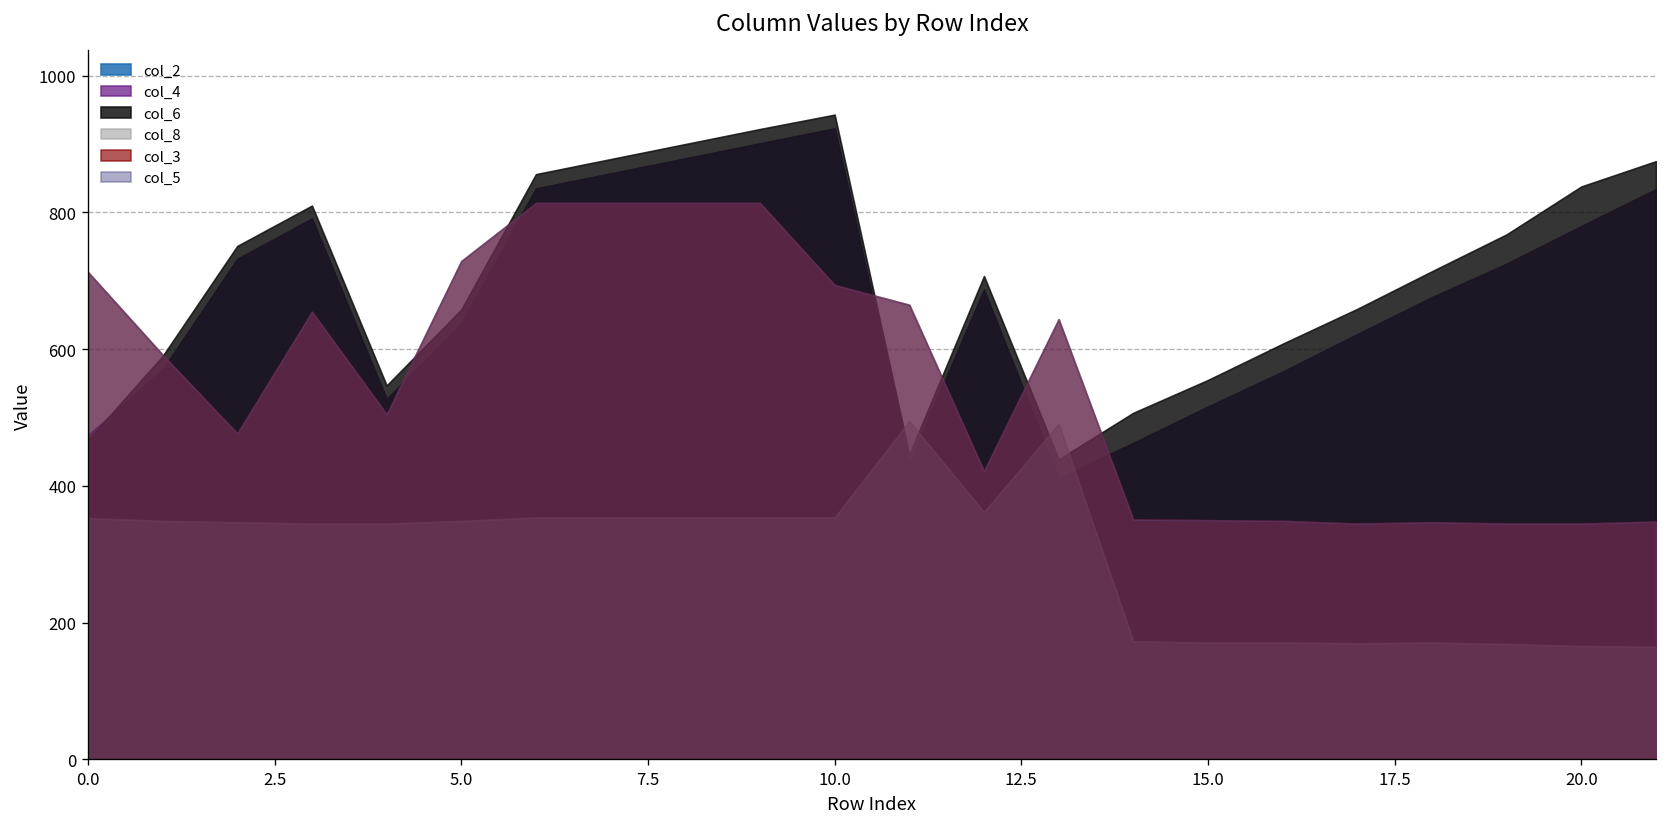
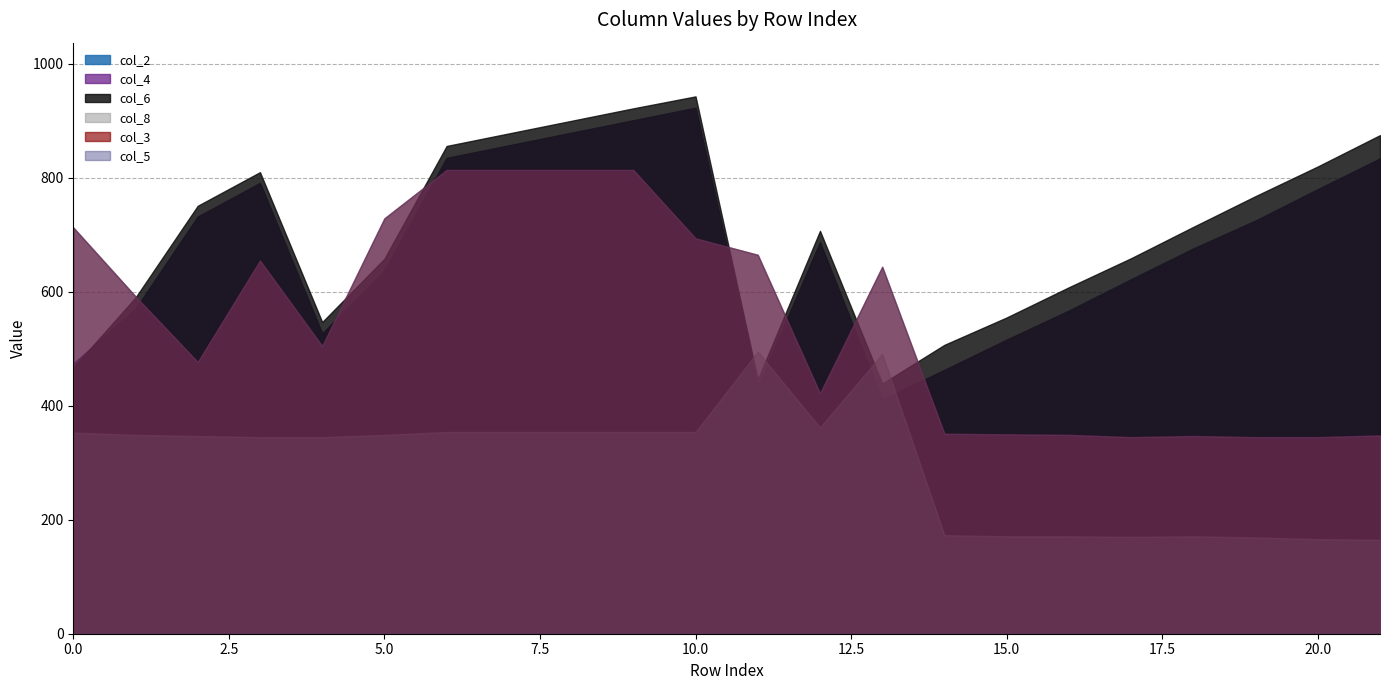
  {
    "col_6": {
      "0.0": 470,
      "5.0": 660,
      "10.0": 940,
      "15.0": 560,
-     "20.0": 840
+     "20.0": 820
    }
  }
